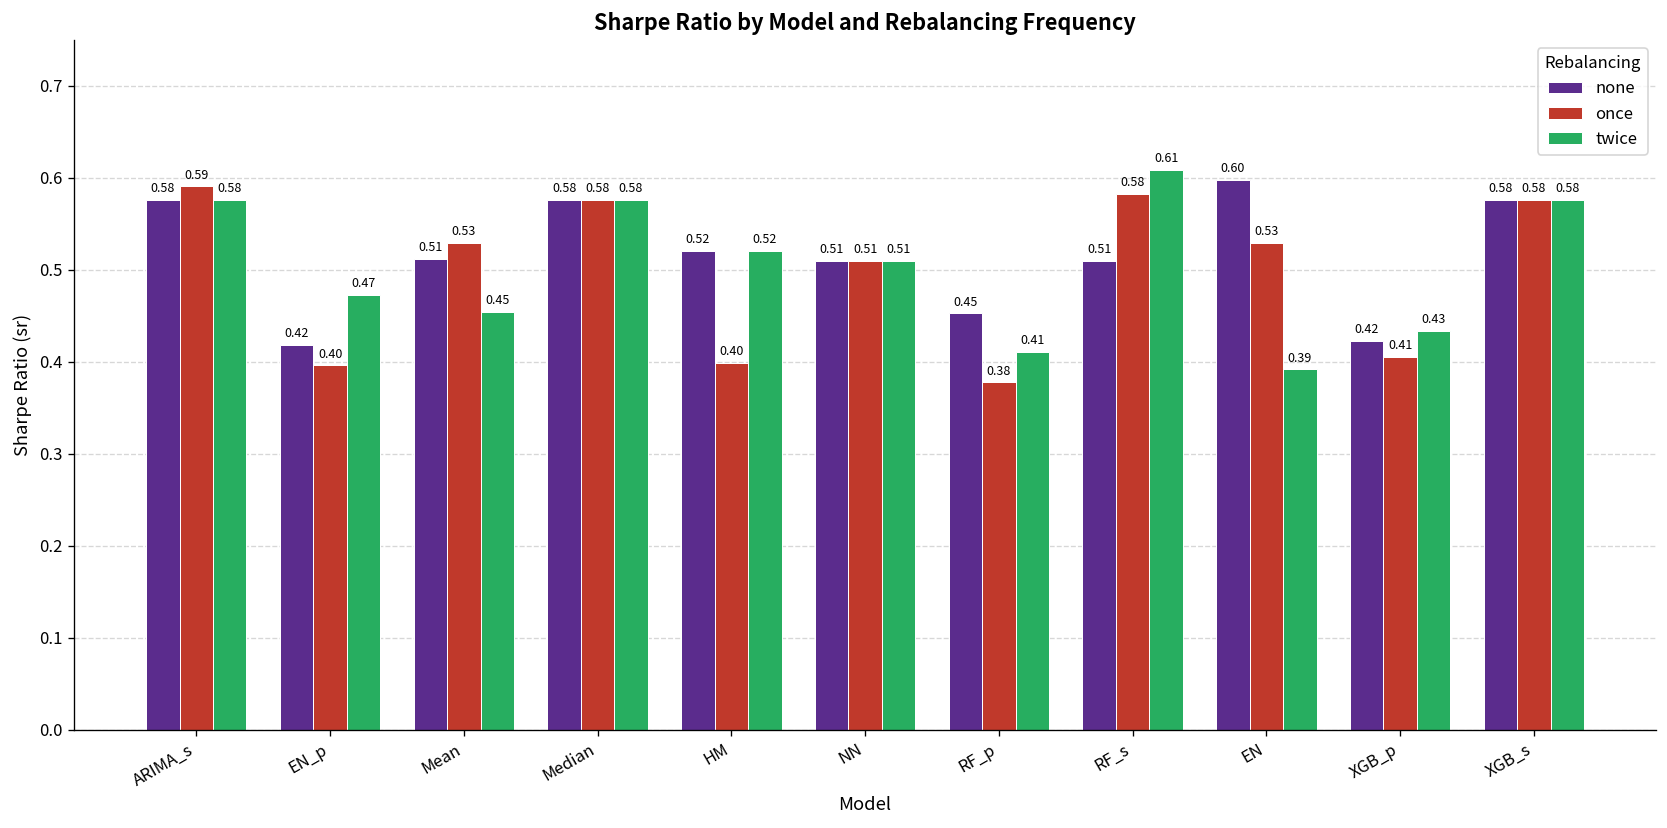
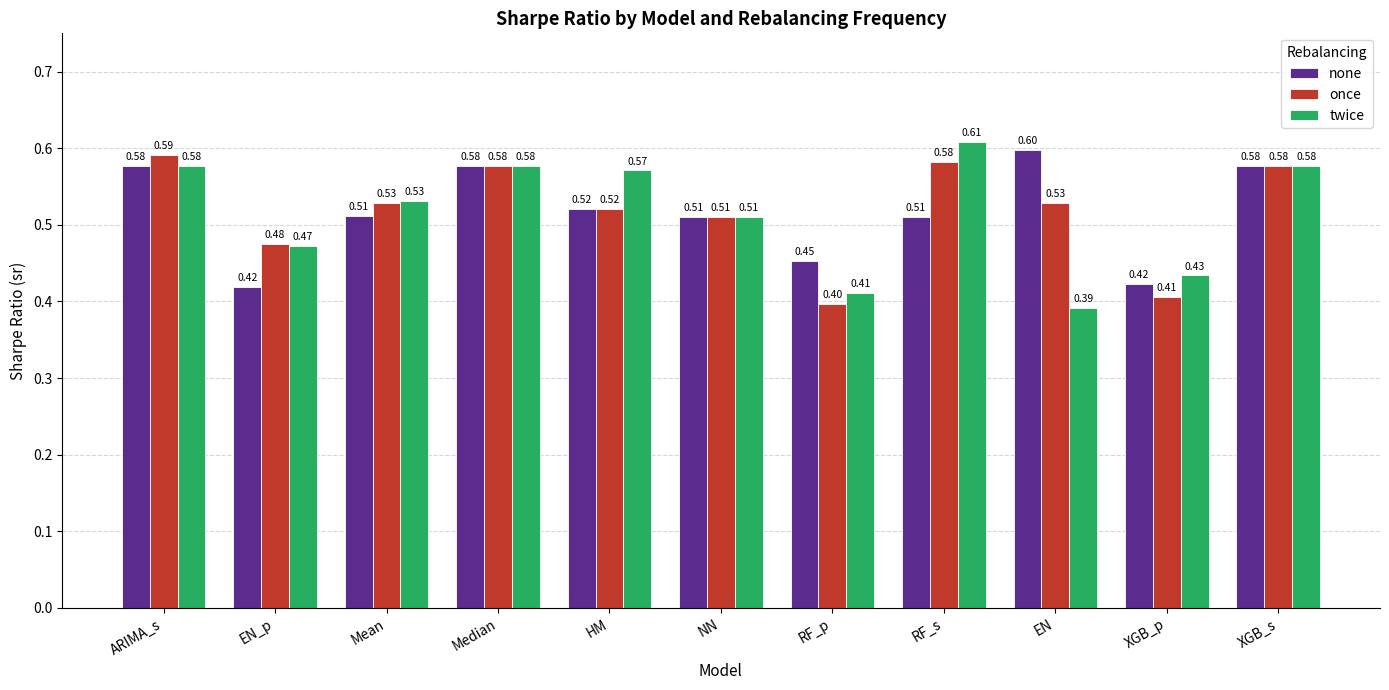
  {
    "none": {
      "ARIMA_s": 0.58,
      "EN_p": 0.42,
      "Mean": 0.51,
      "Median": 0.58,
      "HM": 0.52,
      "NN": 0.51,
      "RF_p": 0.45,
      "RF_s": 0.51,
      "EN": 0.60,
      "XGB_p": 0.42,
      "XGB_s": 0.58
    },
    "once": {
      "ARIMA_s": 0.59,
-     "EN_p": 0.40,
+     "EN_p": 0.48,
      "Mean": 0.53,
      "Median": 0.58,
-     "HM": 0.40,
+     "HM": 0.52,
      "NN": 0.51,
-     "RF_p": 0.38,
+     "RF_p": 0.40,
      "RF_s": 0.58,
      "EN": 0.53,
      "XGB_p": 0.41,
      "XGB_s": 0.58
    },
    "twice": {
      "ARIMA_s": 0.58,
      "EN_p": 0.47,
-     "Mean": 0.45,
+     "Mean": 0.53,
      "Median": 0.58,
-     "HM": 0.52,
+     "HM": 0.57,
      "NN": 0.51,
      "RF_p": 0.41,
      "RF_s": 0.61,
      "EN": 0.39,
      "XGB_p": 0.43,
      "XGB_s": 0.58
    }
  }
